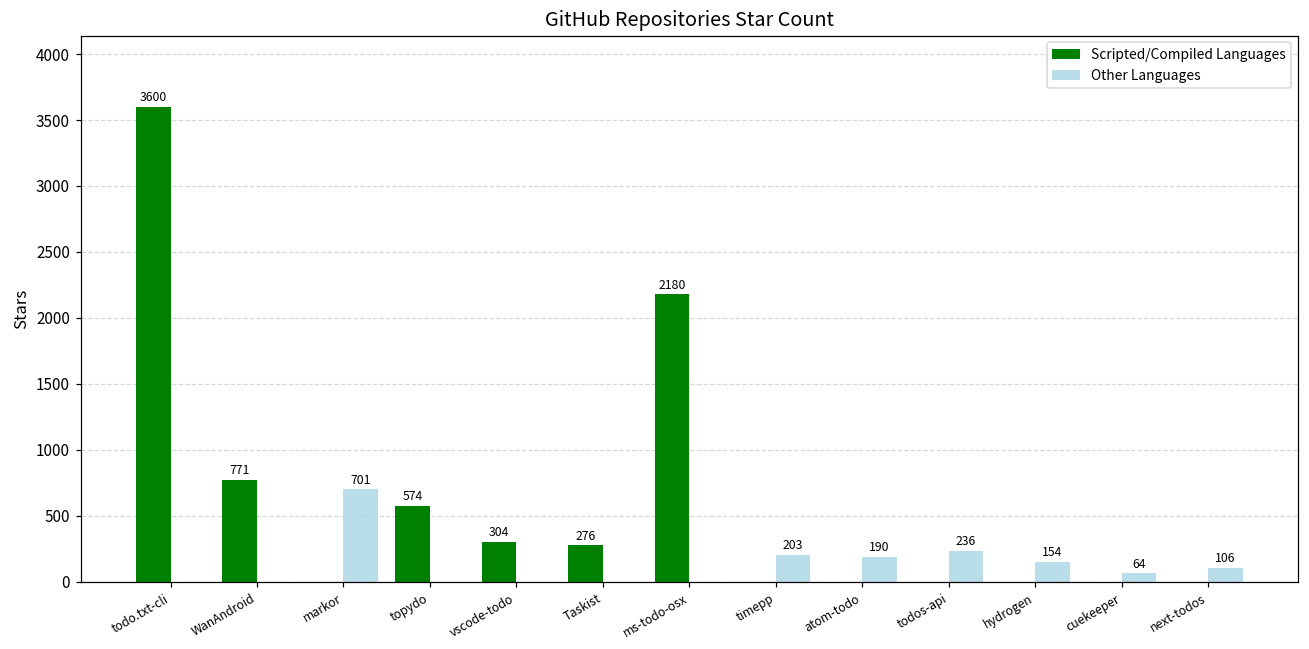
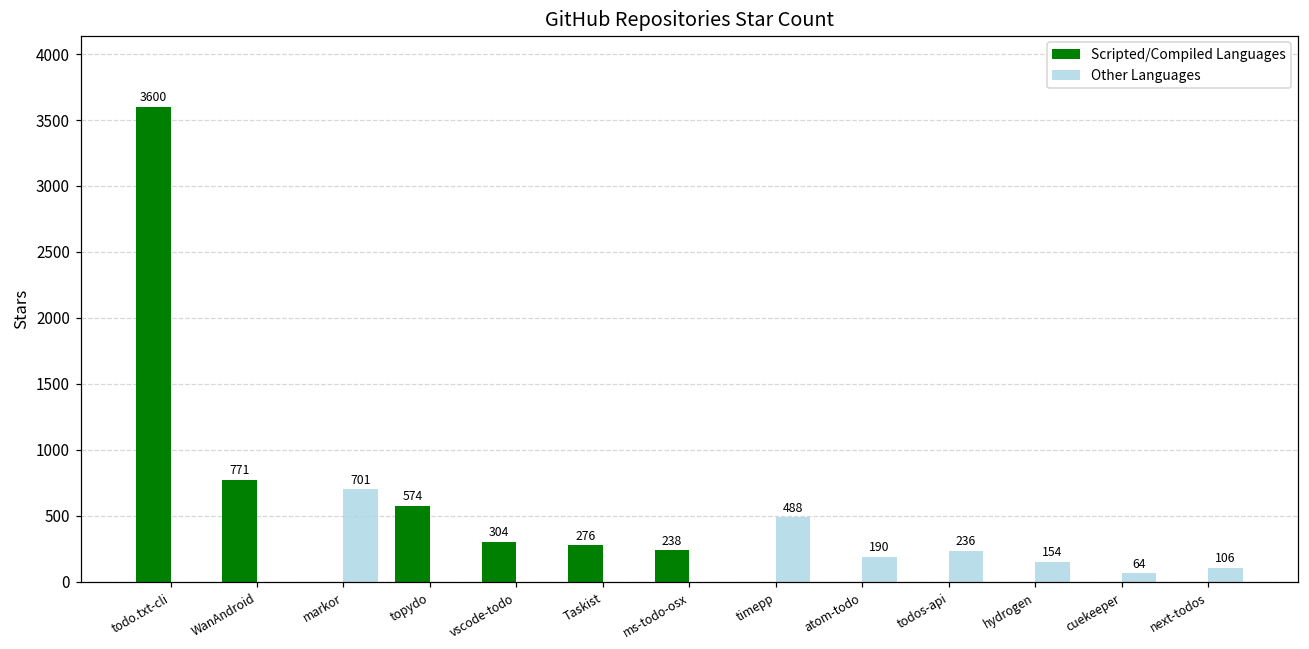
  {
    "Scripted/Compiled Languages": {
      "todo.txt-cli": 3600,
      "WanAndroid": 771,
      "topydo": 574,
      "vscode-todo": 304,
      "Taskist": 276,
-     "ms-todo-osx": 2180
+     "ms-todo-osx": 238
    },
    "Other Languages": {
      "markor": 701,
-     "timepp": 203,
+     "timepp": 488,
      "atom-todo": 190,
      "todos-api": 236,
      "hydrogen": 154,
      "cuekeeper": 64,
      "next-todos": 106
    }
  }
